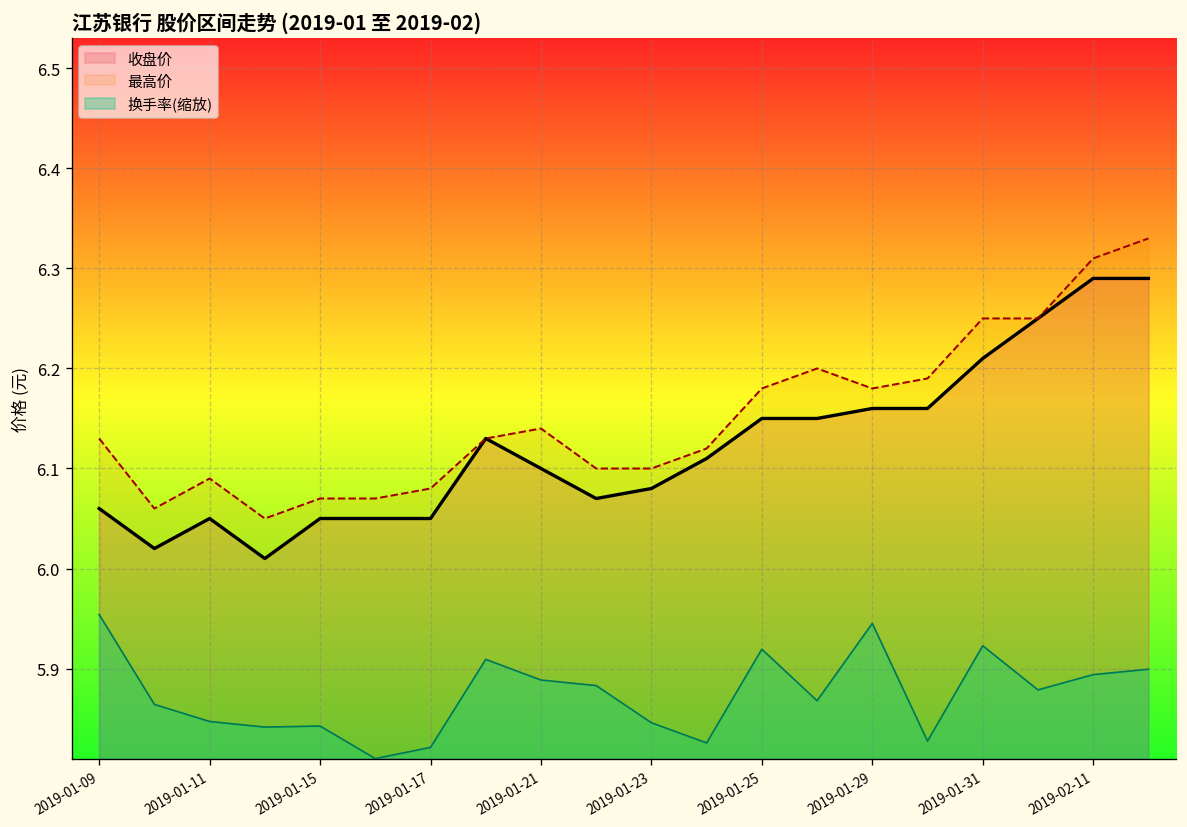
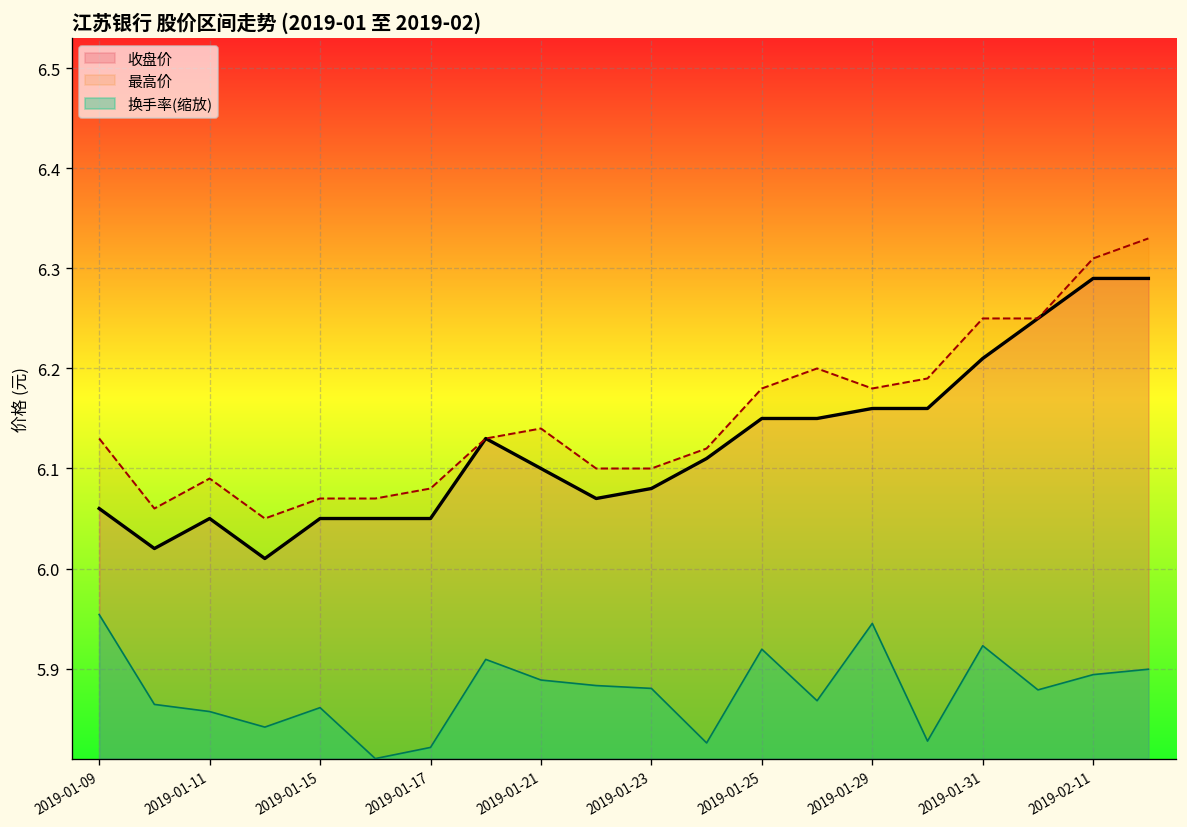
  {
    "换手率(缩放)": {
      "2019-01-09": 5.95,
-     "2019-01-11": 5.85,
-     "2019-01-15": 5.84,
+     "2019-01-11": 5.86,
+     "2019-01-15": 5.86,
      "2019-01-17": 5.82,
      "2019-01-21": 5.89,
-     "2019-01-23": 5.85,
+     "2019-01-23": 5.88,
      "2019-01-25": 5.92,
      "2019-01-29": 5.95,
      "2019-01-31": 5.92,
      "2019-02-11": 5.89
    }
  }
